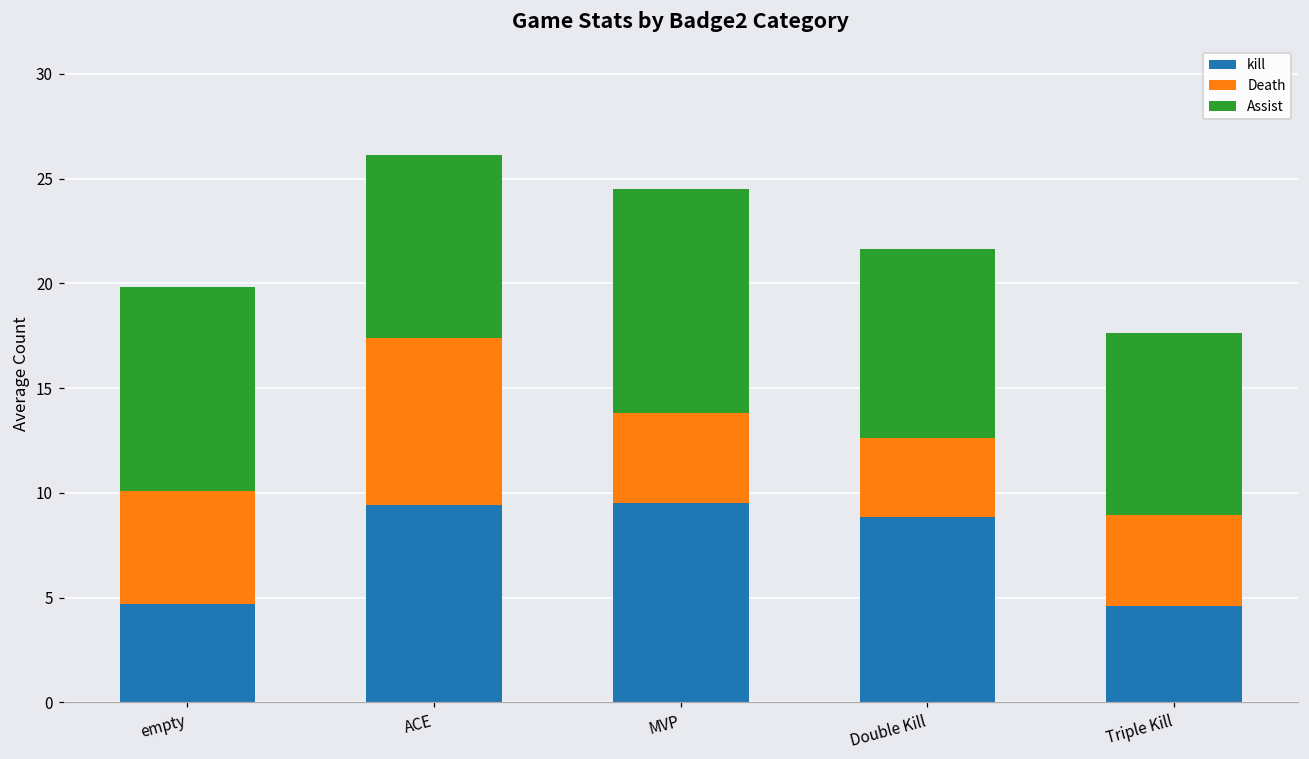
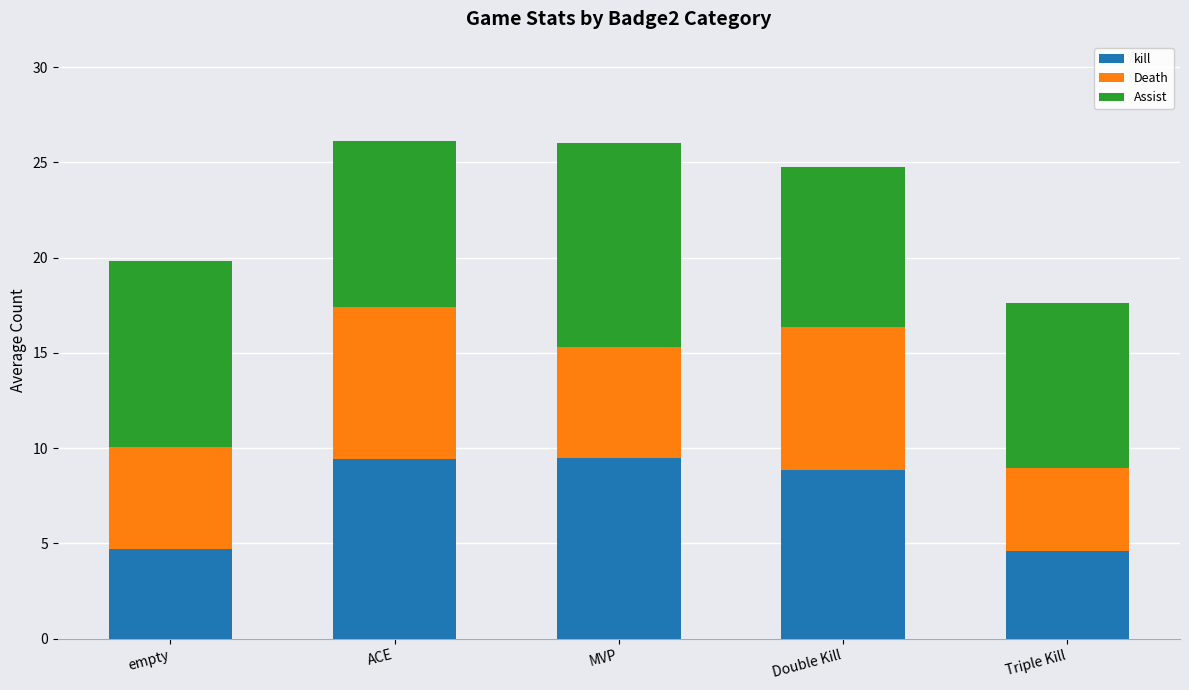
  {
    "kill": {
      "empty": 4.7,
      "ACE": 9.4,
      "MVP": 9.5,
      "Double Kill": 8.8,
      "Triple Kill": 4.6
    },
    "Death": {
      "empty": 5.4,
      "ACE": 8.0,
-     "MVP": 4.3,
-     "Double Kill": 3.8,
+     "MVP": 5.8,
+     "Double Kill": 7.5,
      "Triple Kill": 4.3
    },
    "Assist": {
      "empty": 9.7,
      "ACE": 8.7,
      "MVP": 10.7,
-     "Double Kill": 9.0,
+     "Double Kill": 8.4,
      "Triple Kill": 8.7
    }
  }
